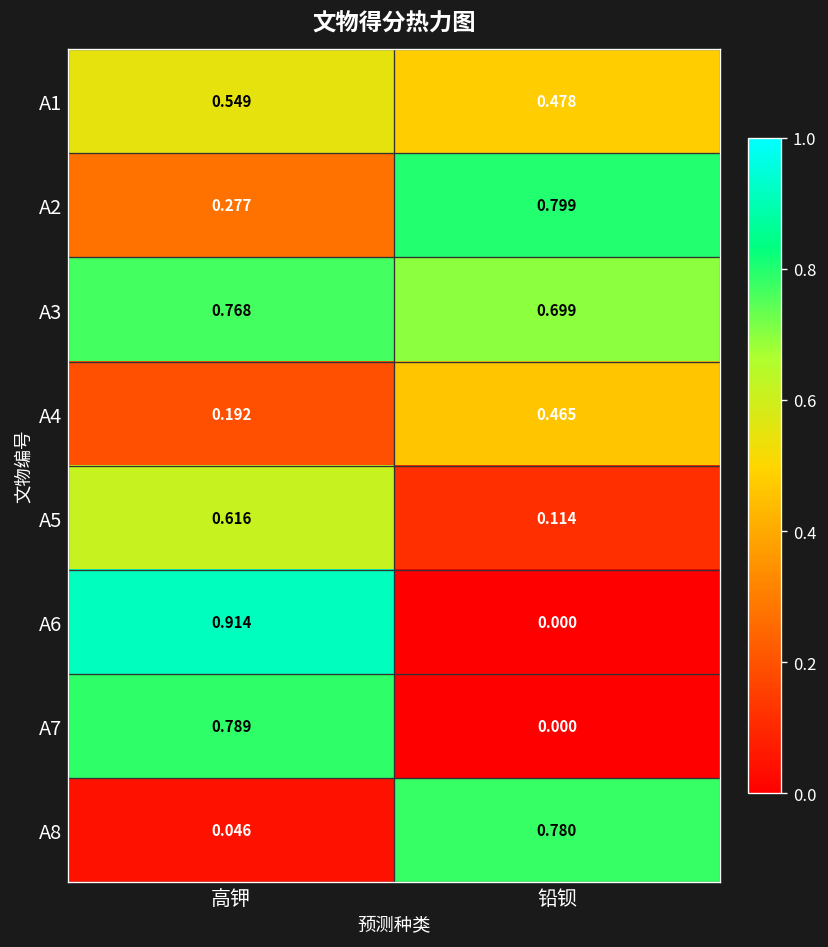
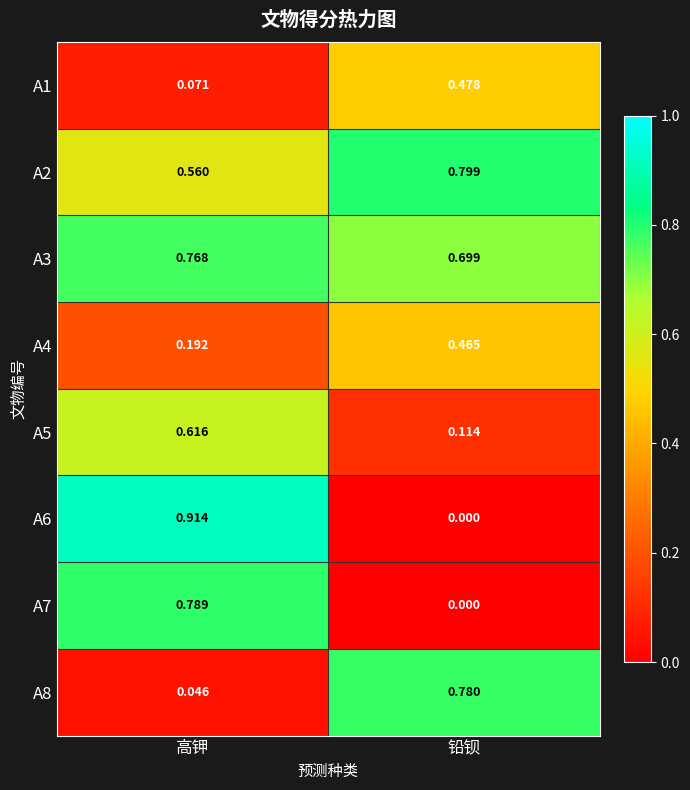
  {
    "A1": {
-     "高钾": 0.549,
+     "高钾": 0.071,
      "铅钡": 0.478
    },
    "A2": {
-     "高钾": 0.277,
+     "高钾": 0.560,
      "铅钡": 0.799
    },
    "A3": {
      "高钾": 0.768,
      "铅钡": 0.699
    },
    "A4": {
      "高钾": 0.192,
      "铅钡": 0.465
    },
    "A5": {
      "高钾": 0.616,
      "铅钡": 0.114
    },
    "A6": {
      "高钾": 0.914,
      "铅钡": 0.000
    },
    "A7": {
      "高钾": 0.789,
      "铅钡": 0.000
    },
    "A8": {
      "高钾": 0.046,
      "铅钡": 0.780
    }
  }
